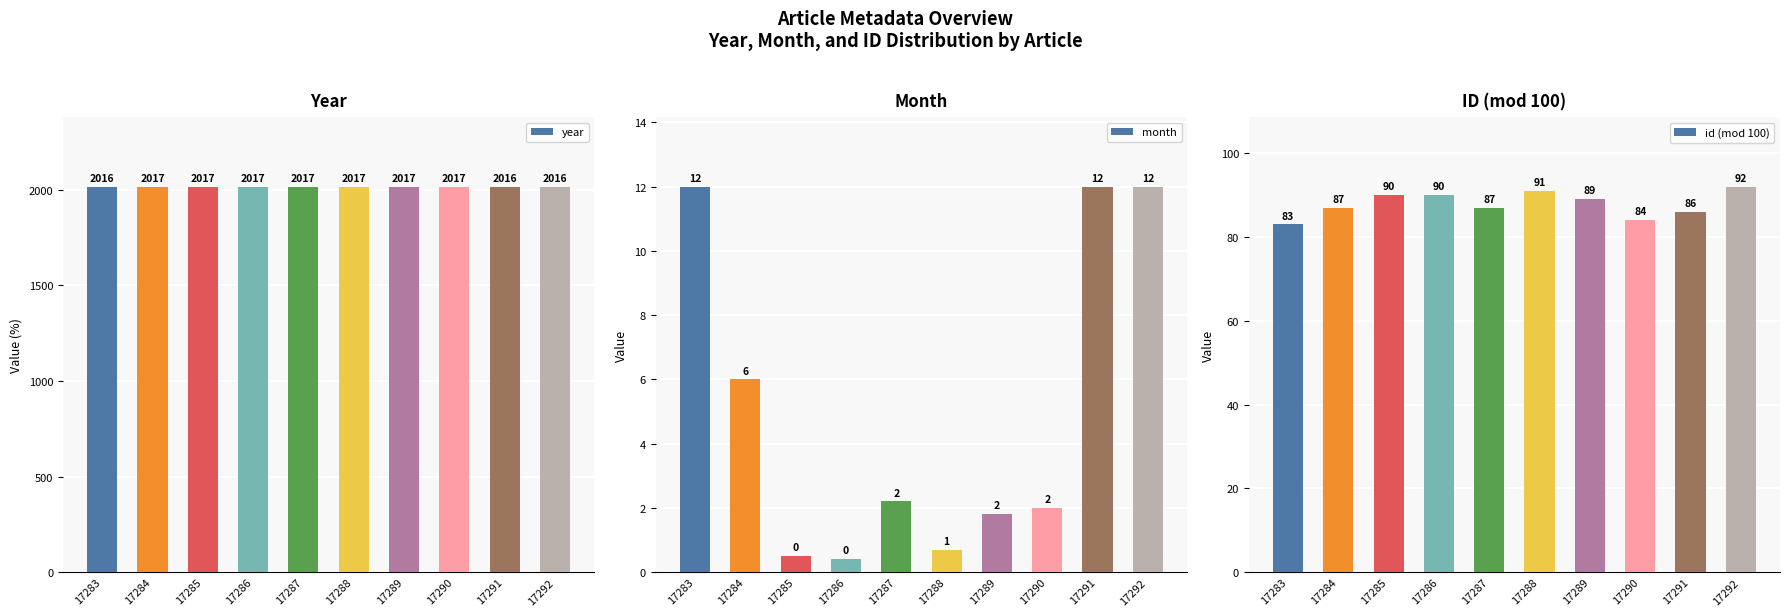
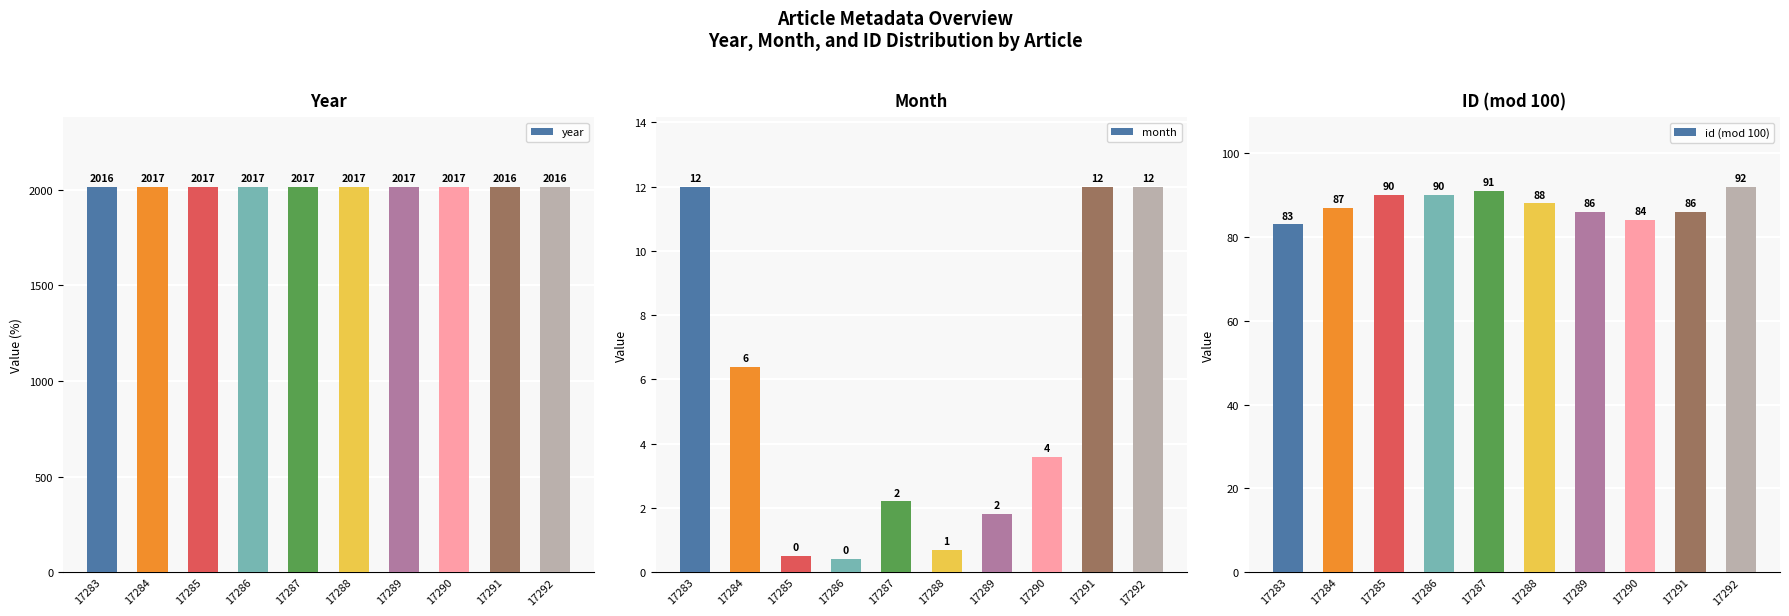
  {
    "Year": {
      "17283": 2016,
      "17284": 2017,
      "17285": 2017,
      "17286": 2017,
      "17287": 2017,
      "17288": 2017,
      "17289": 2017,
      "17290": 2017,
      "17291": 2016,
      "17292": 2016
    },
    "Month": {
      "17283": 12,
-     "17284": 6.0,
+     "17284": 6.4,
      "17285": 0,
      "17286": 0,
      "17287": 2,
      "17288": 1,
      "17289": 2,
-     "17290": 2,
+     "17290": 4,
      "17291": 12,
      "17292": 12
    },
    "ID (mod 100)": {
      "17283": 83,
      "17284": 87,
      "17285": 90,
      "17286": 90,
-     "17287": 87,
-     "17288": 91,
-     "17289": 89,
+     "17287": 91,
+     "17288": 88,
+     "17289": 86,
      "17290": 84,
      "17291": 86,
      "17292": 92
    }
  }
